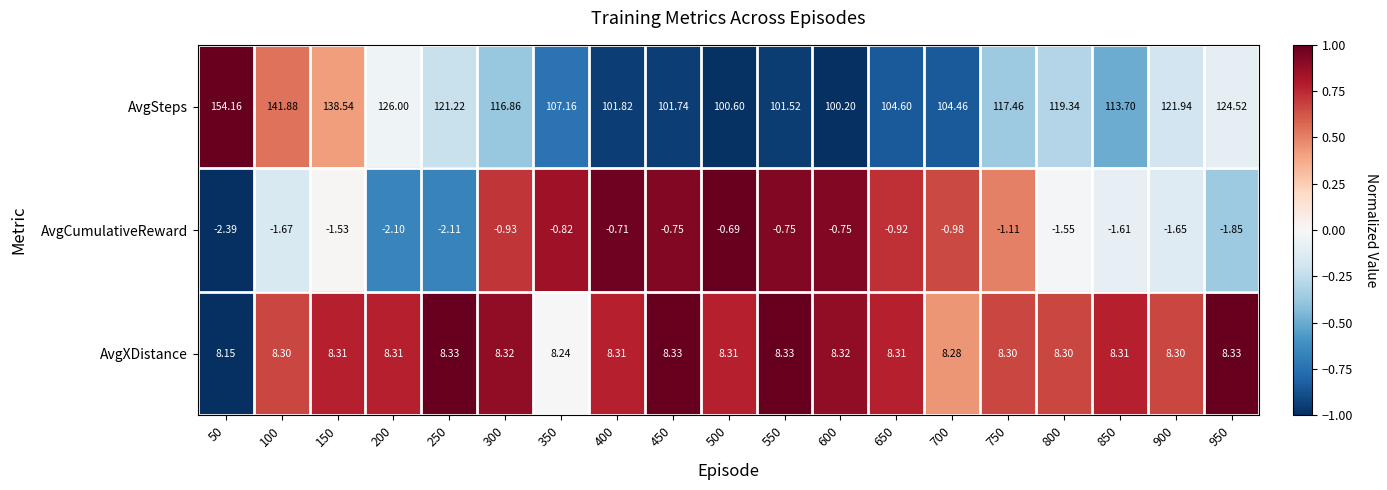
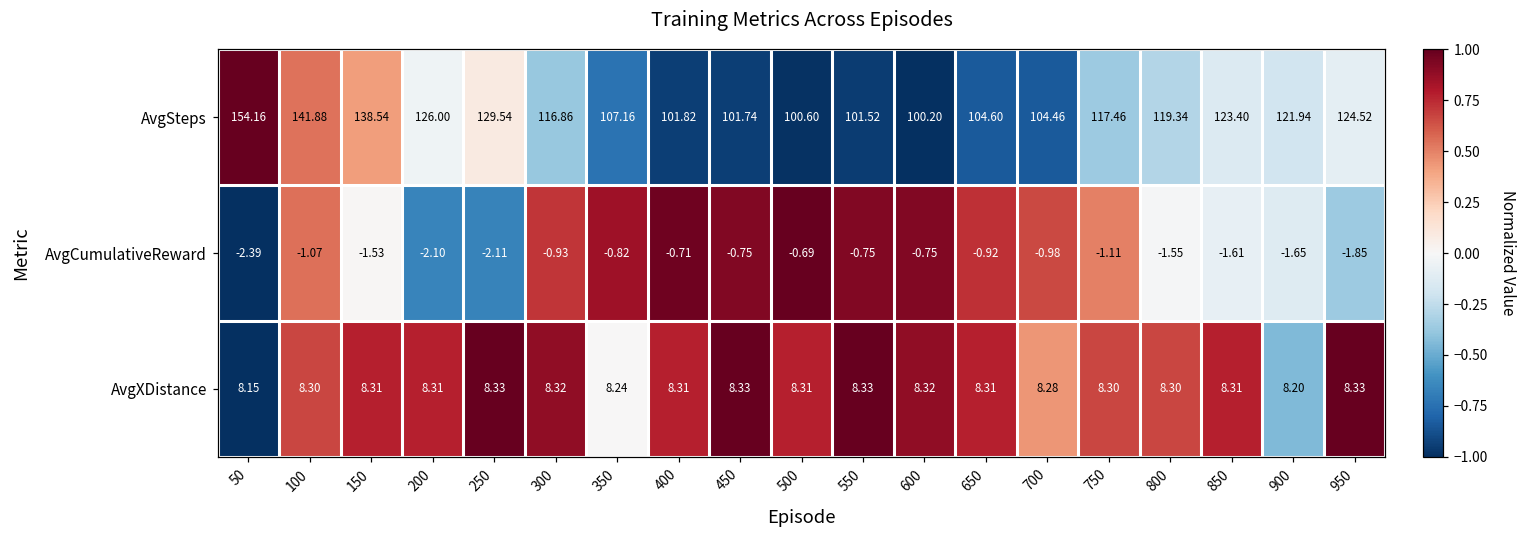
  {
    "AvgSteps": {
      "50": 154.16,
      "100": 141.88,
      "150": 138.54,
      "200": 126.00,
-     "250": 121.22,
+     "250": 129.54,
      "300": 116.86,
      "350": 107.16,
      "400": 101.82,
      "450": 101.74,
      "500": 100.60,
      "550": 101.52,
      "600": 100.20,
      "650": 104.60,
      "700": 104.46,
      "750": 117.46,
      "800": 119.34,
-     "850": 113.70,
+     "850": 123.40,
      "900": 121.94,
      "950": 124.52
    },
    "AvgCumulativeReward": {
      "50": -2.39,
-     "100": -1.67,
+     "100": -1.07,
      "150": -1.53,
      "200": -2.10,
      "250": -2.11,
      "300": -0.93,
      "350": -0.82,
      "400": -0.71,
      "450": -0.75,
      "500": -0.69,
      "550": -0.75,
      "600": -0.75,
      "650": -0.92,
      "700": -0.98,
      "750": -1.11,
      "800": -1.55,
      "850": -1.61,
      "900": -1.65,
      "950": -1.85
    },
    "AvgXDistance": {
      "50": 8.15,
      "100": 8.30,
      "150": 8.31,
      "200": 8.31,
      "250": 8.33,
      "300": 8.32,
      "350": 8.24,
      "400": 8.31,
      "450": 8.33,
      "500": 8.31,
      "550": 8.33,
      "600": 8.32,
      "650": 8.31,
      "700": 8.28,
      "750": 8.30,
      "800": 8.30,
      "850": 8.31,
-     "900": 8.30,
+     "900": 8.20,
      "950": 8.33
    }
  }
